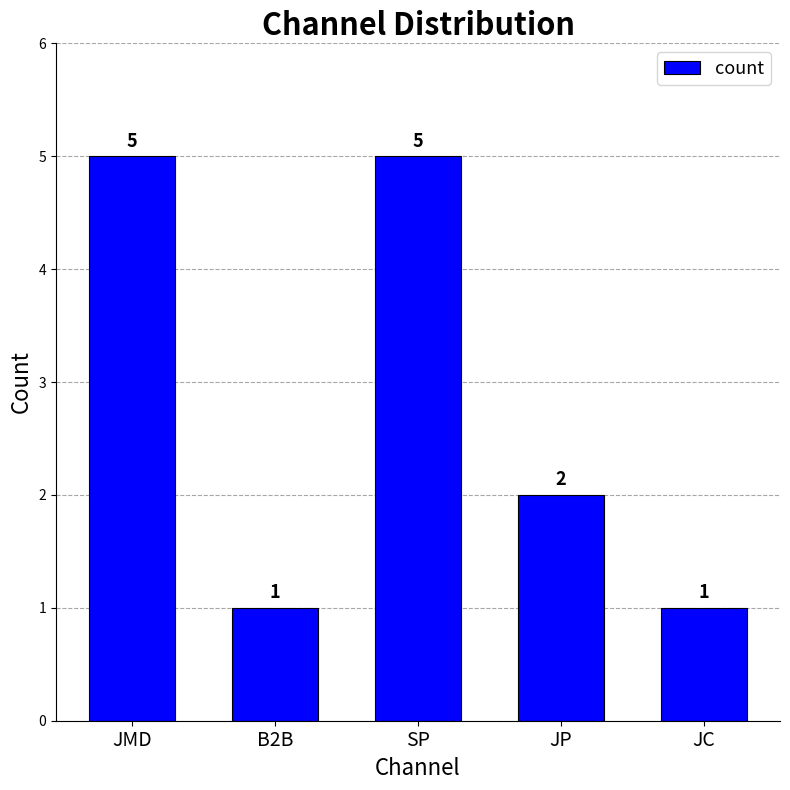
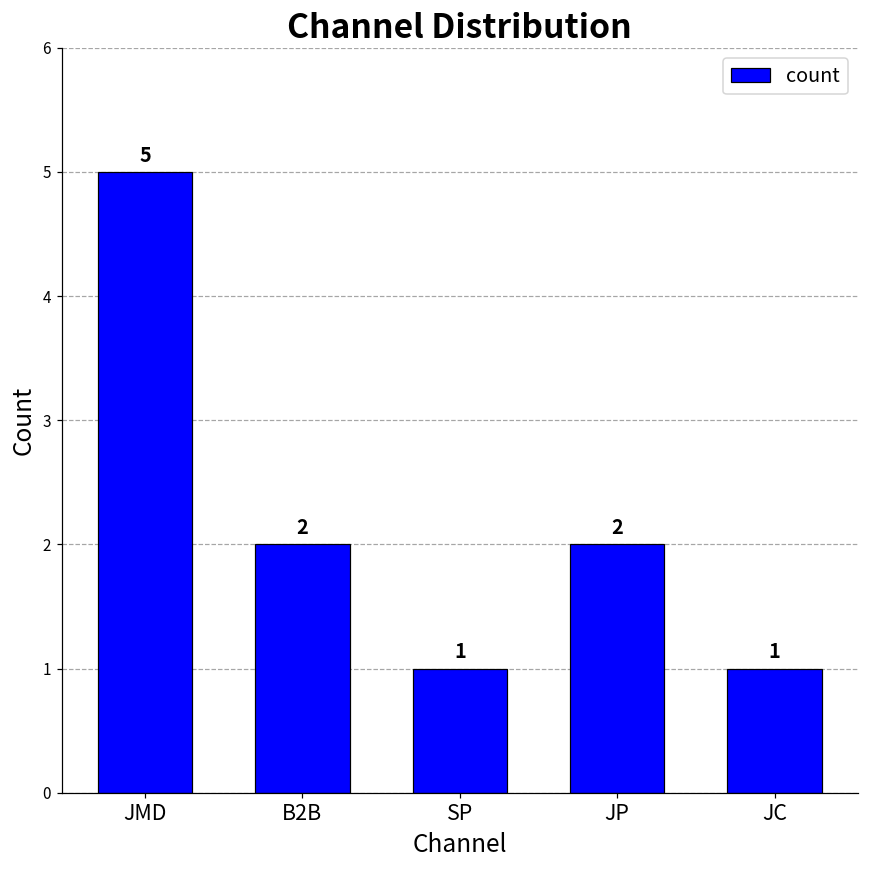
  {
    "JMD": 5,
-   "B2B": 1,
-   "SP": 5,
+   "B2B": 2,
+   "SP": 1,
    "JP": 2,
    "JC": 1
  }
